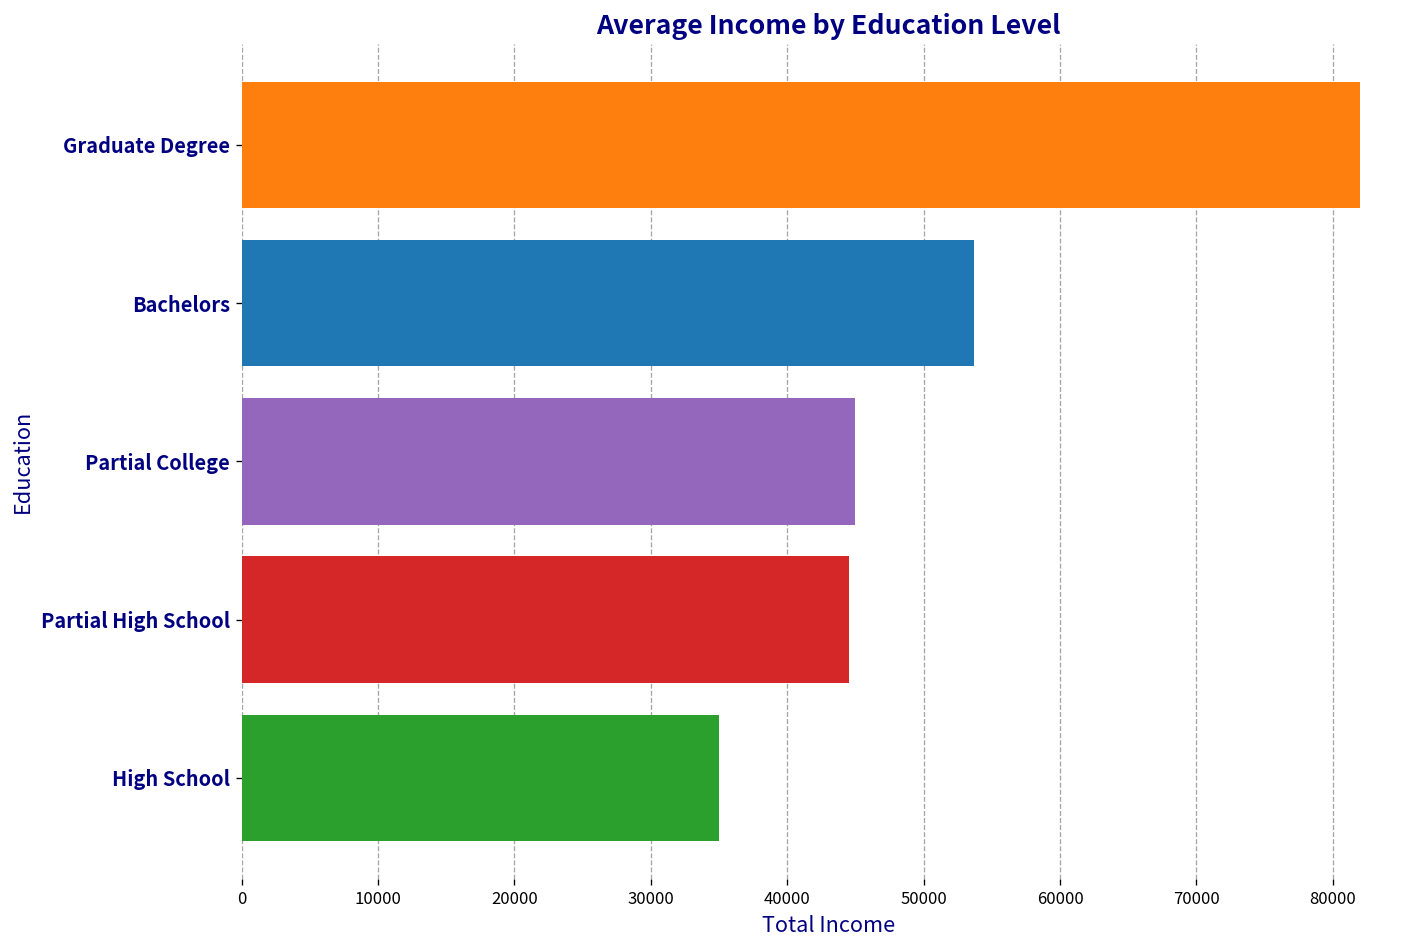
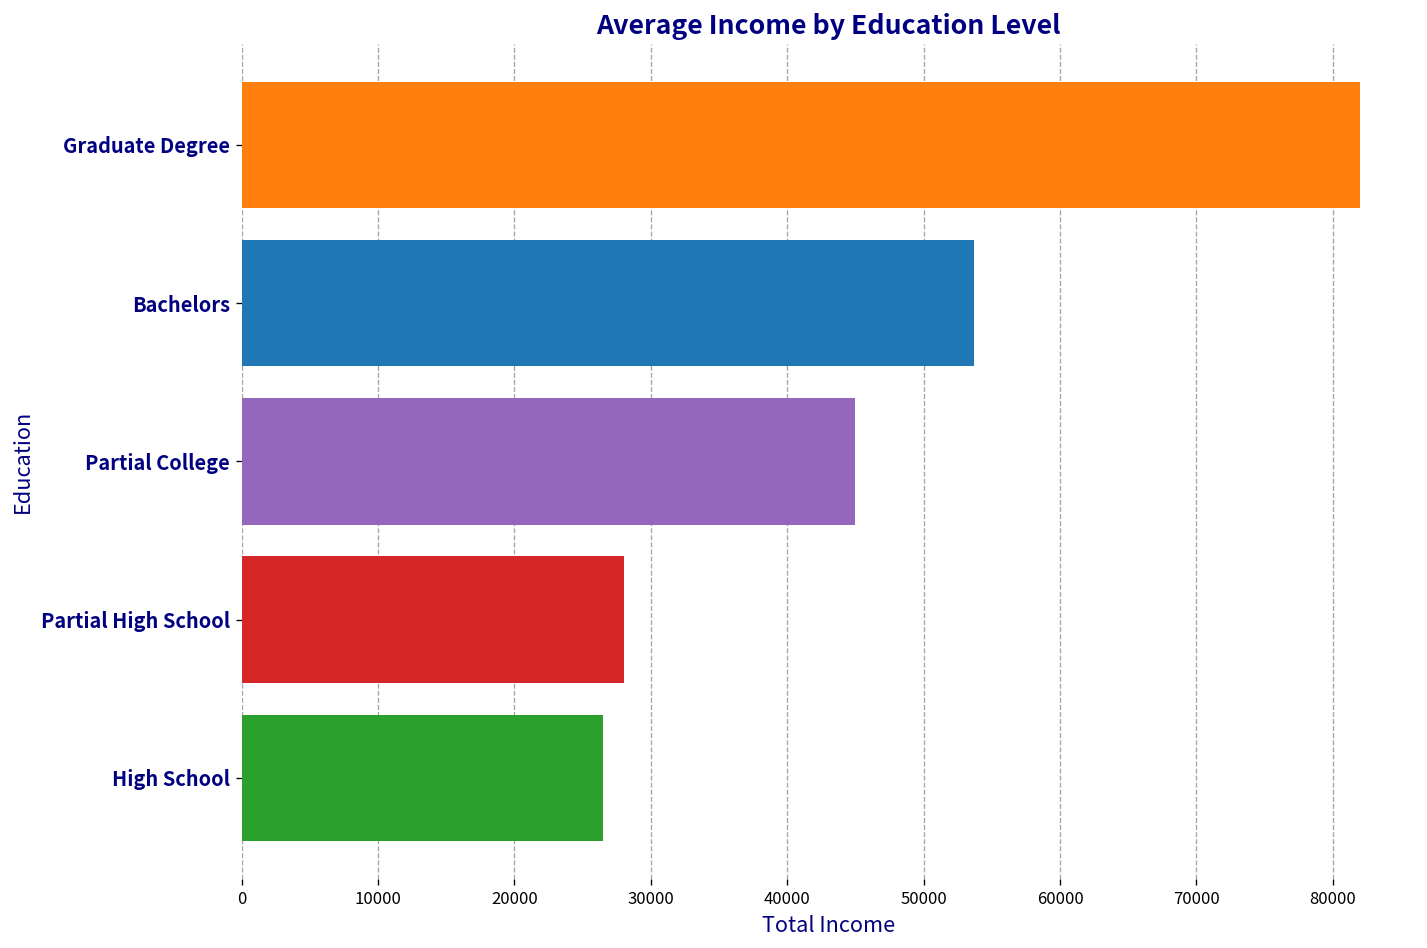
  {
    "Graduate Degree": 82000,
    "Bachelors": 53700,
    "Partial College": 45000,
-   "Partial High School": 44500,
-   "High School": 35000
+   "Partial High School": 28000,
+   "High School": 26500
  }
